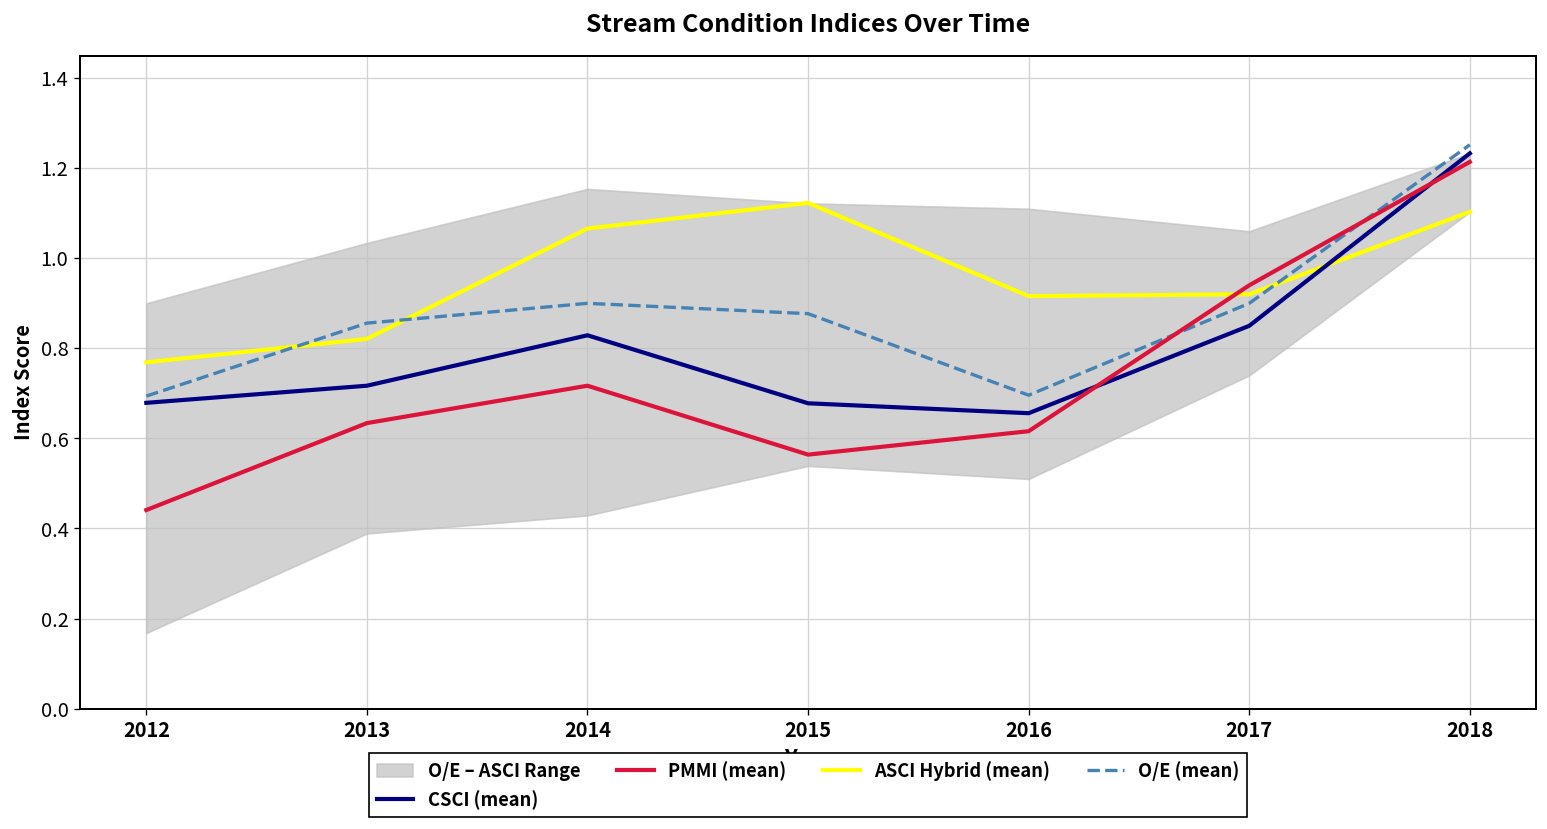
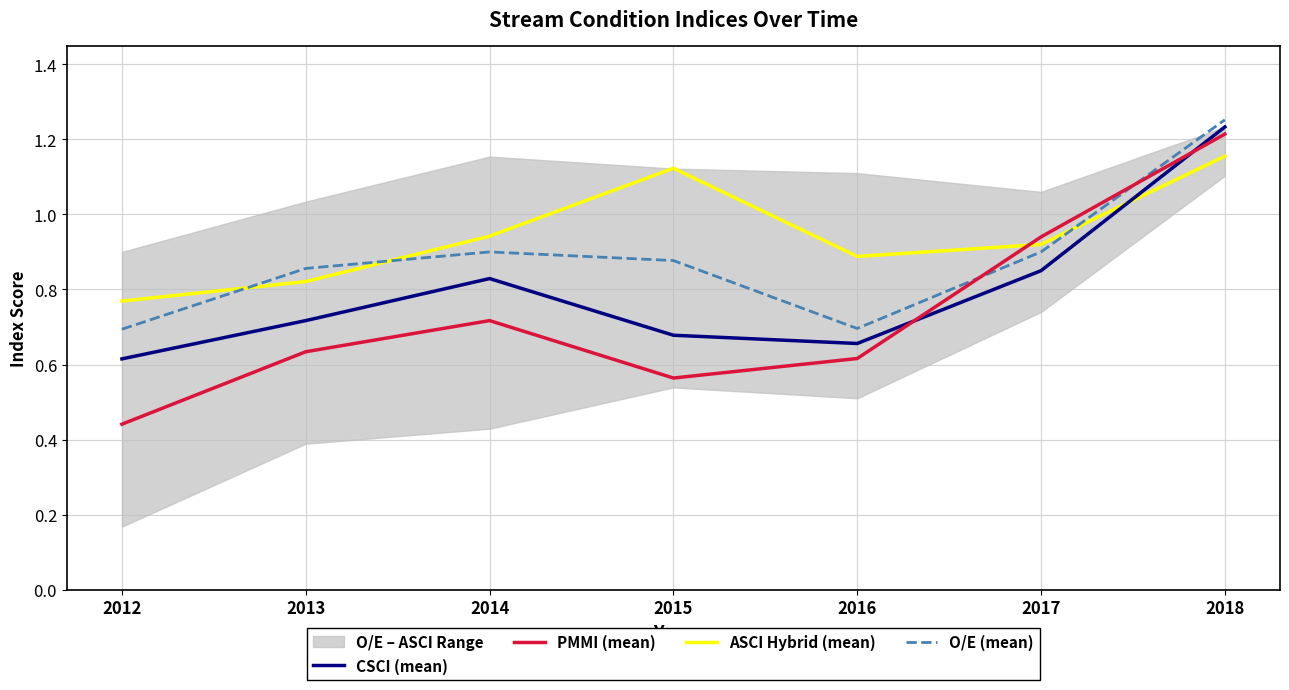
  {
    "CSCI (mean)": {
-     "2012": 0.68,
+     "2012": 0.62,
      "2013": 0.72,
      "2014": 0.83,
      "2015": 0.68,
      "2016": 0.66,
      "2017": 0.85
    },
    "PMMI (mean)": {
      "2012": 0.44,
      "2013": 0.63,
      "2014": 0.72,
      "2015": 0.56,
      "2016": 0.62,
      "2017": 0.94,
      "2018": 1.21
    },
    "ASCI Hybrid (mean)": {
      "2012": 0.77,
      "2013": 0.82,
-     "2014": 1.07,
-     "2016": 0.92,
+     "2014": 0.94,
+     "2016": 0.89,
      "2017": 0.92,
-     "2018": 1.10
+     "2018": 1.16
    },
    "O/E (mean)": {
      "2012": 0.69,
      "2013": 0.86,
      "2014": 0.90,
      "2015": 0.88,
      "2016": 0.70,
      "2017": 0.90,
      "2018": 1.25
    }
  }
